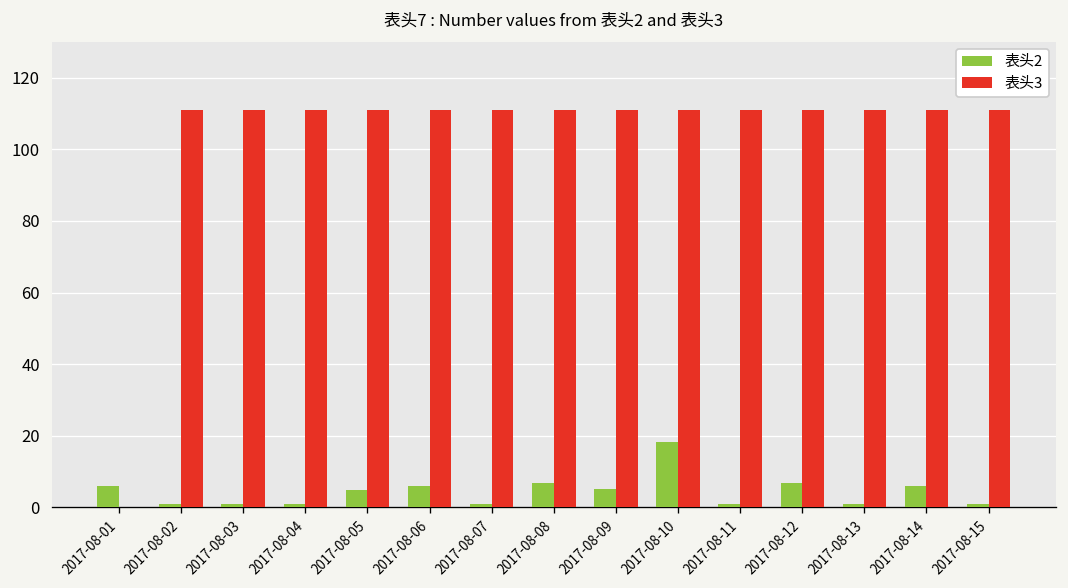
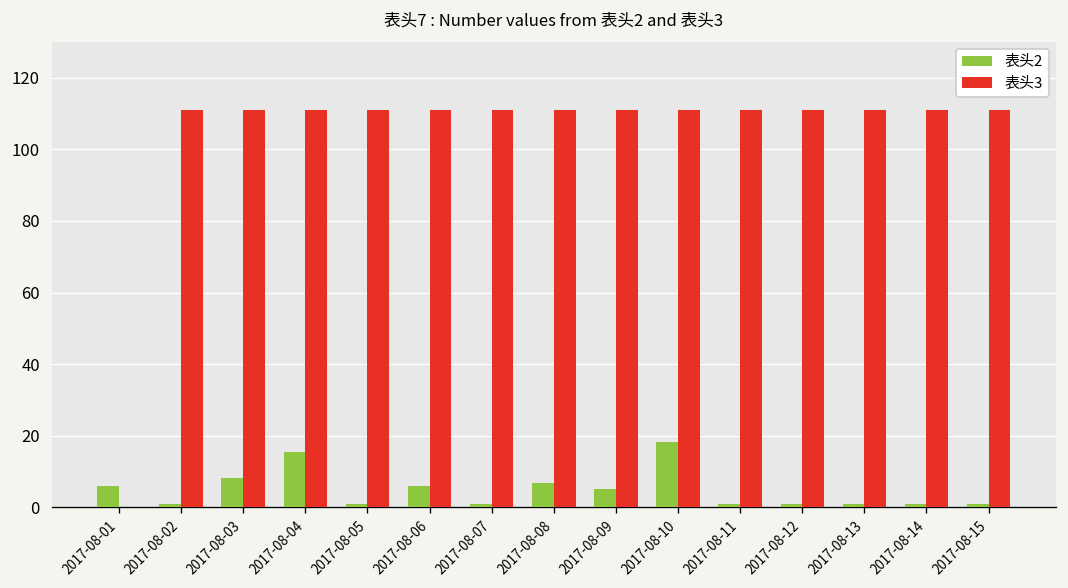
  {
    "表头2": {
      "2017-08-01": 6,
      "2017-08-02": 1,
-     "2017-08-03": 1,
-     "2017-08-04": 1,
-     "2017-08-05": 5,
+     "2017-08-03": 8,
+     "2017-08-04": 16,
+     "2017-08-05": 1,
      "2017-08-06": 6,
      "2017-08-07": 1,
      "2017-08-08": 7,
      "2017-08-09": 5,
      "2017-08-10": 18,
      "2017-08-11": 1,
-     "2017-08-12": 7,
+     "2017-08-12": 1,
      "2017-08-13": 1,
-     "2017-08-14": 6,
+     "2017-08-14": 1,
      "2017-08-15": 1
    },
    "表头3": {
      "2017-08-01": 0,
      "2017-08-02": 111,
      "2017-08-03": 111,
      "2017-08-04": 111,
      "2017-08-05": 111,
      "2017-08-06": 111,
      "2017-08-07": 111,
      "2017-08-08": 111,
      "2017-08-09": 111,
      "2017-08-10": 111,
      "2017-08-11": 111,
      "2017-08-12": 111,
      "2017-08-13": 111,
      "2017-08-14": 111,
      "2017-08-15": 111
    }
  }
